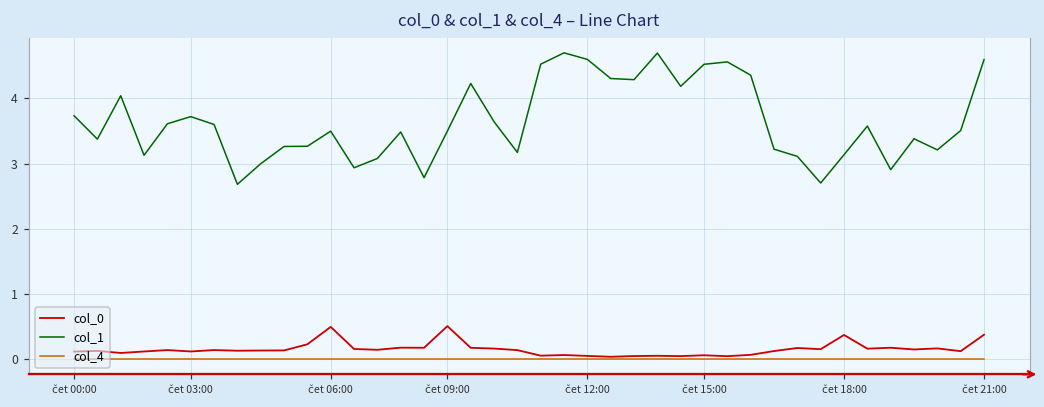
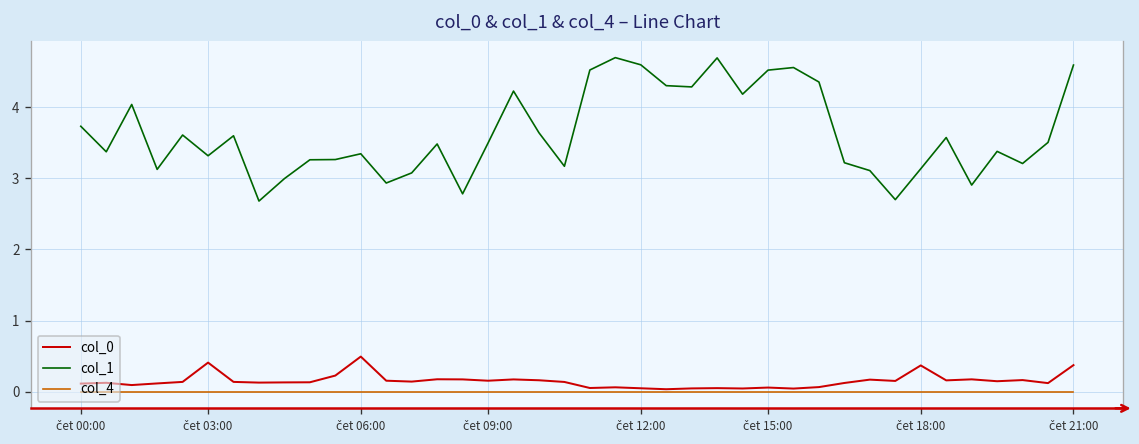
  {
    "col_0": {
-     "čet 03:00": 0.1,
+     "čet 03:00": 0.4,
      "čet 06:00": 0.5,
-     "čet 09:00": 0.5,
+     "čet 09:00": 0.2,
      "čet 12:00": 0.0,
      "čet 15:00": 0.1,
      "čet 18:00": 0.4,
      "čet 21:00": 0.4
    },
    "col_1": {
      "čet 00:00": 3.7,
-     "čet 03:00": 3.7,
-     "čet 06:00": 3.5,
+     "čet 03:00": 3.3,
+     "čet 06:00": 3.3,
      "čet 09:00": 3.5,
      "čet 12:00": 4.6,
      "čet 15:00": 4.5,
      "čet 18:00": 3.1,
      "čet 21:00": 4.6
    },
    "col_4": {
      "čet 03:00": 0.0,
      "čet 06:00": 0.0,
      "čet 09:00": 0.0,
      "čet 12:00": 0.0,
      "čet 15:00": 0.0,
      "čet 18:00": 0.0,
      "čet 21:00": 0.0
    }
  }
